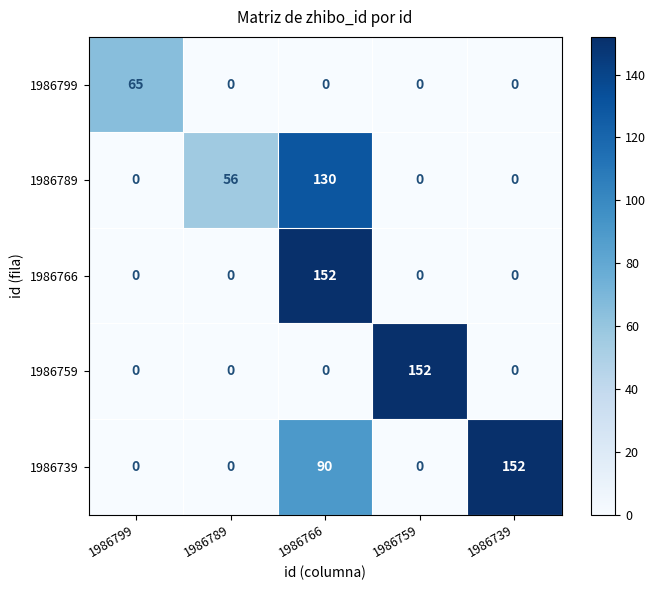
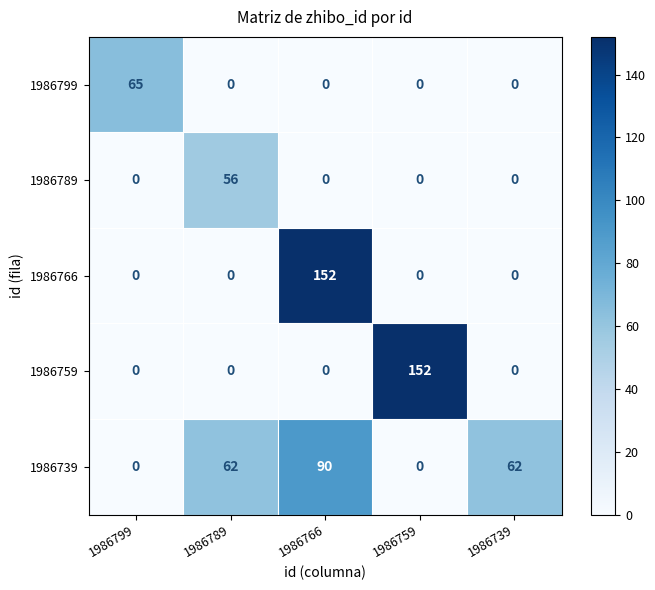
  {
    "1986799": {
      "1986799": 65,
      "1986789": 0,
      "1986766": 0,
      "1986759": 0,
      "1986739": 0
    },
    "1986789": {
      "1986799": 0,
      "1986789": 56,
-     "1986766": 130,
+     "1986766": 0,
      "1986759": 0,
      "1986739": 0
    },
    "1986766": {
      "1986799": 0,
      "1986789": 0,
      "1986766": 152,
      "1986759": 0,
      "1986739": 0
    },
    "1986759": {
      "1986799": 0,
      "1986789": 0,
      "1986766": 0,
      "1986759": 152,
      "1986739": 0
    },
    "1986739": {
      "1986799": 0,
-     "1986789": 0,
+     "1986789": 62,
      "1986766": 90,
      "1986759": 0,
-     "1986739": 152
+     "1986739": 62
    }
  }
